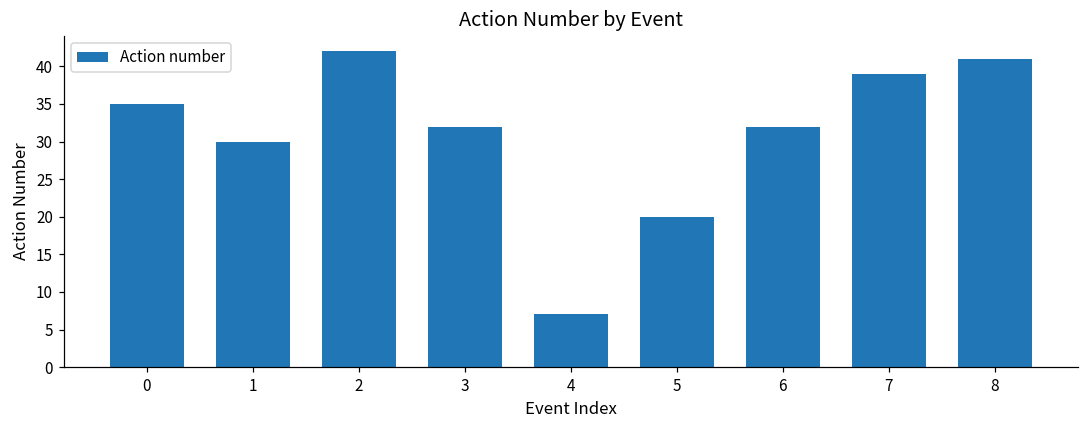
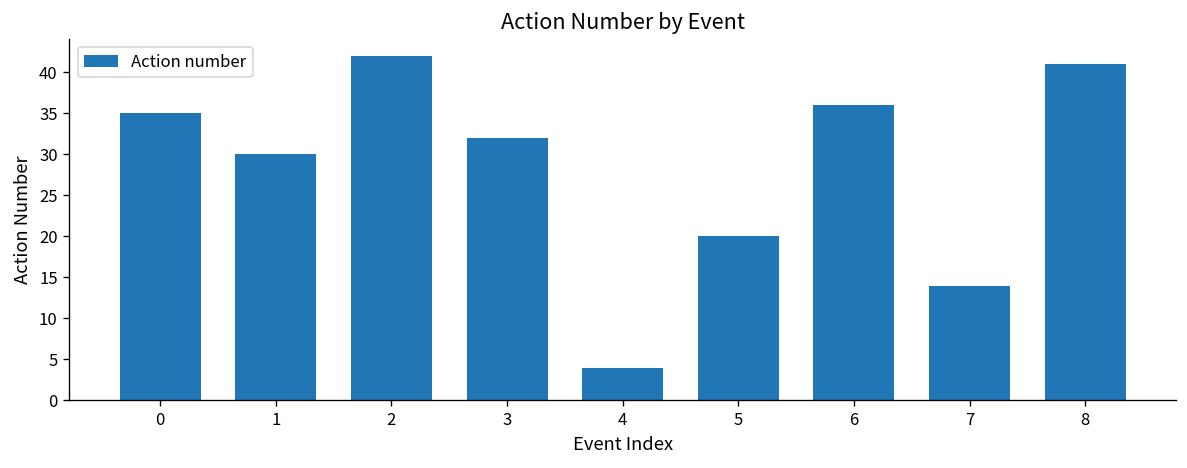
  {
    "0": 35,
    "1": 30,
    "2": 42,
    "3": 32,
-   "4": 7,
+   "4": 4,
    "5": 20,
-   "6": 32,
-   "7": 39,
+   "6": 36,
+   "7": 14,
    "8": 41
  }
